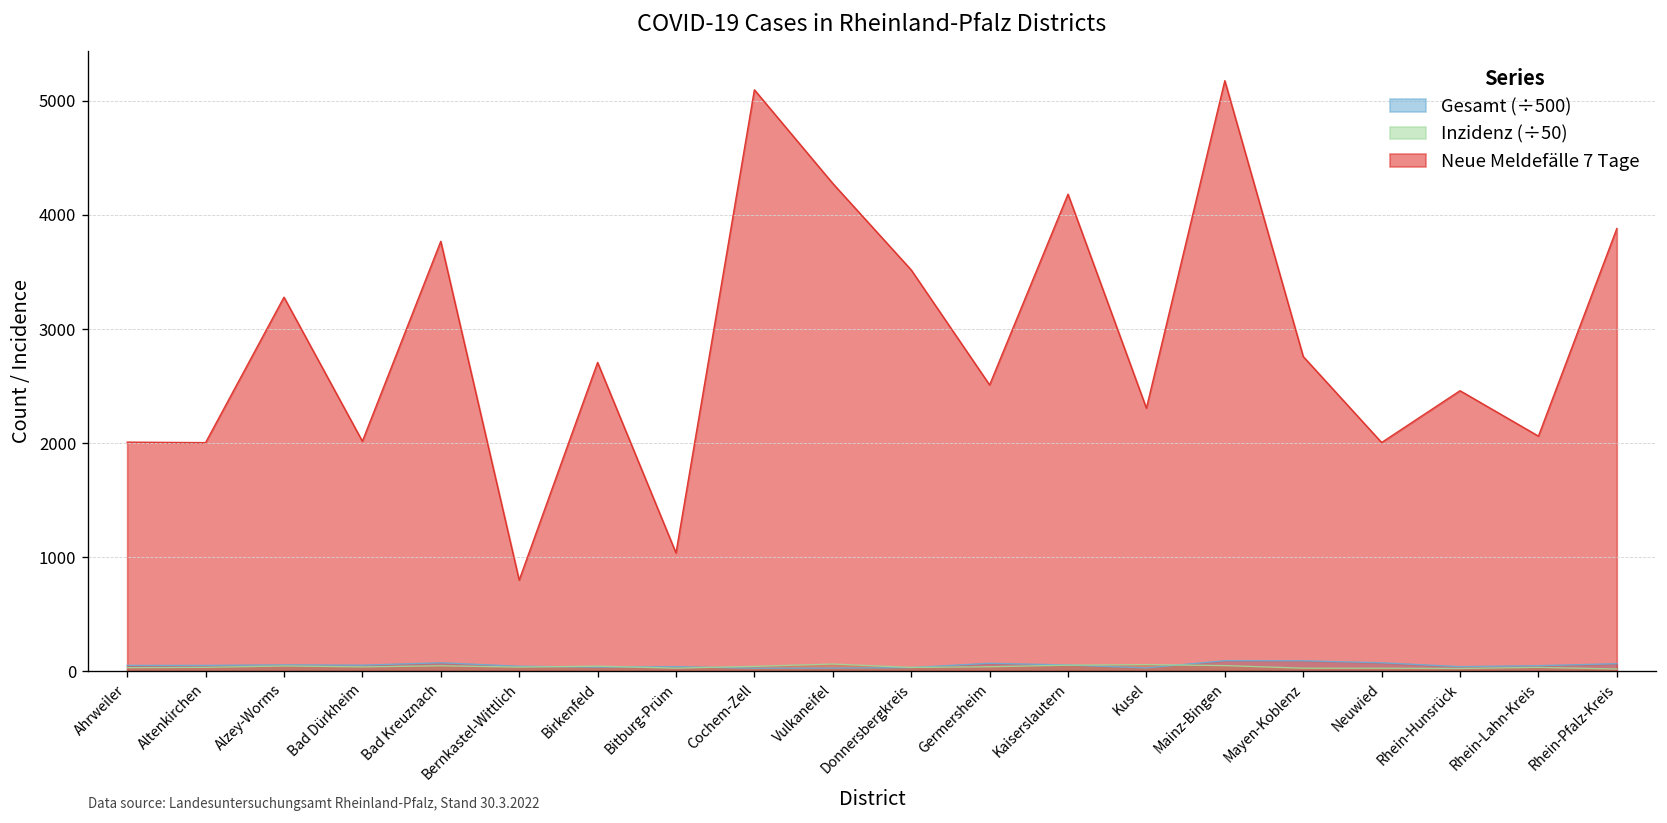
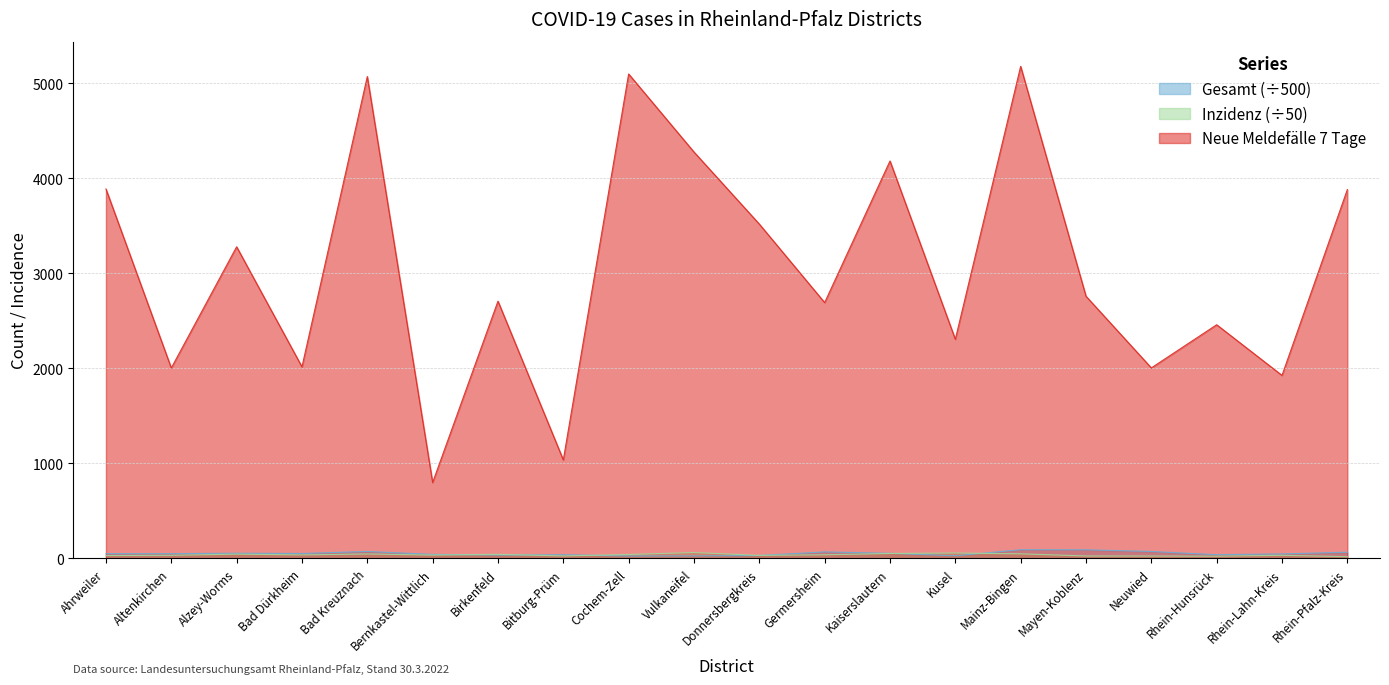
  {
    "Gesamt (÷500)": {
      "Vulkaneifel": 0,
      "Germersheim": 100,
      "Kusel": 0,
      "Mainz-Bingen": 100,
      "Mayen-Koblenz": 100,
      "Neuwied": 100,
      "Rhein-Pfalz-Kreis": 100
    },
    "Inzidenz (÷50)": {
      "Vulkaneifel": 100,
      "Germersheim": 0,
      "Kusel": 100,
      "Mainz-Bingen": 0,
      "Mayen-Koblenz": 0,
      "Neuwied": 0,
      "Rhein-Pfalz-Kreis": 0
    },
    "Neue Meldefälle 7 Tage": {
-     "Ahrweiler": 2000,
+     "Ahrweiler": 3900,
      "Altenkirchen": 2000,
      "Alzey-Worms": 3300,
      "Bad Dürkheim": 2000,
-     "Bad Kreuznach": 3800,
+     "Bad Kreuznach": 5100,
      "Bernkastel-Wittlich": 800,
      "Birkenfeld": 2700,
      "Bitburg-Prüm": 1000,
      "Cochem-Zell": 5100,
      "Vulkaneifel": 4300,
      "Donnersbergkreis": 3500,
-     "Germersheim": 2500,
+     "Germersheim": 2700,
      "Kaiserslautern": 4200,
      "Kusel": 2300,
      "Mainz-Bingen": 5200,
      "Mayen-Koblenz": 2800,
      "Neuwied": 2000,
      "Rhein-Hunsrück": 2500,
-     "Rhein-Lahn-Kreis": 2100,
+     "Rhein-Lahn-Kreis": 1900,
      "Rhein-Pfalz-Kreis": 3900
    }
  }
